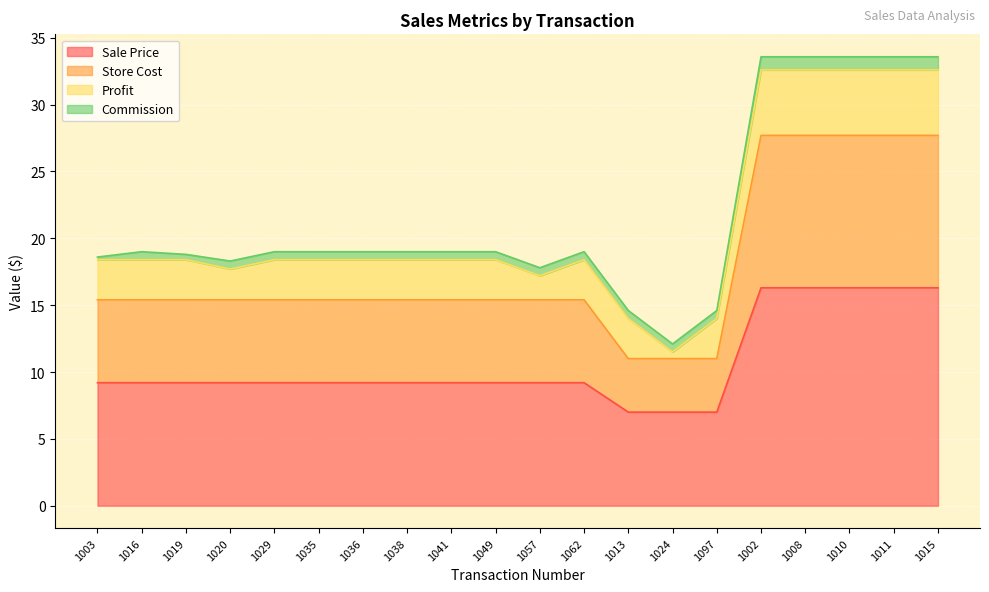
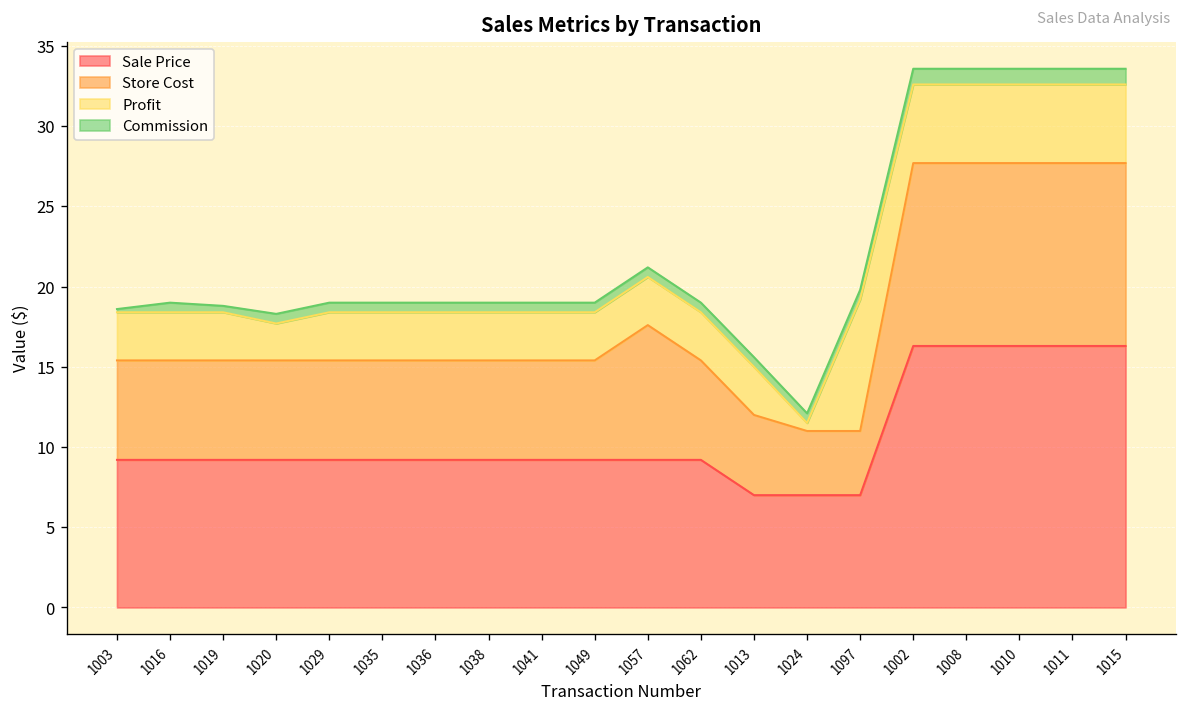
  {
    "Sale Price": {
      "1003": 9.2,
      "1016": 9.2,
      "1019": 9.2,
      "1020": 9.2,
      "1029": 9.2,
      "1035": 9.2,
      "1036": 9.2,
      "1038": 9.2,
      "1041": 9.2,
      "1049": 9.2,
      "1057": 9.2,
      "1062": 9.2,
      "1013": 7.0,
      "1024": 7.0,
      "1097": 7.0,
      "1002": 16.3,
      "1008": 16.3,
      "1010": 16.3,
      "1011": 16.3,
      "1015": 16.3
    },
    "Store Cost": {
      "1003": 6.2,
      "1016": 6.2,
      "1019": 6.2,
      "1020": 6.2,
      "1029": 6.2,
      "1035": 6.2,
      "1036": 6.2,
      "1038": 6.2,
      "1041": 6.2,
      "1049": 6.2,
-     "1057": 6.2,
+     "1057": 8.4,
      "1062": 6.2,
-     "1013": 4,
+     "1013": 5,
      "1024": 4.0,
      "1097": 4.0,
      "1002": 11.4,
      "1008": 11.4,
      "1010": 11.4,
      "1011": 11.4,
      "1015": 11.4
    },
    "Profit": {
      "1003": 3.0,
      "1016": 3.0,
      "1019": 3.0,
      "1020": 2.3,
      "1029": 3.0,
      "1035": 3.0,
      "1036": 3.0,
      "1038": 3.0,
      "1041": 3.0,
      "1049": 3.0,
-     "1057": 1.8,
+     "1057": 3.0,
      "1062": 3.0,
      "1013": 3.0,
      "1024": 0.5,
-     "1097": 3.0,
+     "1097": 8.2,
      "1002": 4.9,
      "1008": 4.9,
      "1010": 4.9,
      "1011": 4.9,
      "1015": 4.9
    },
    "Commission": {
      "1003": 0.2,
      "1016": 0.6,
      "1019": 0.4,
      "1020": 0.6,
      "1029": 0.6,
      "1035": 0.6,
      "1036": 0.6,
      "1038": 0.6,
      "1041": 0.6,
      "1049": 0.6,
      "1057": 0.6,
      "1062": 0.6,
      "1013": 0.6,
      "1024": 0.6,
      "1097": 0.6,
      "1002": 1.0,
      "1008": 1.0,
      "1010": 1.0,
      "1011": 1.0,
      "1015": 1.0
    }
  }
